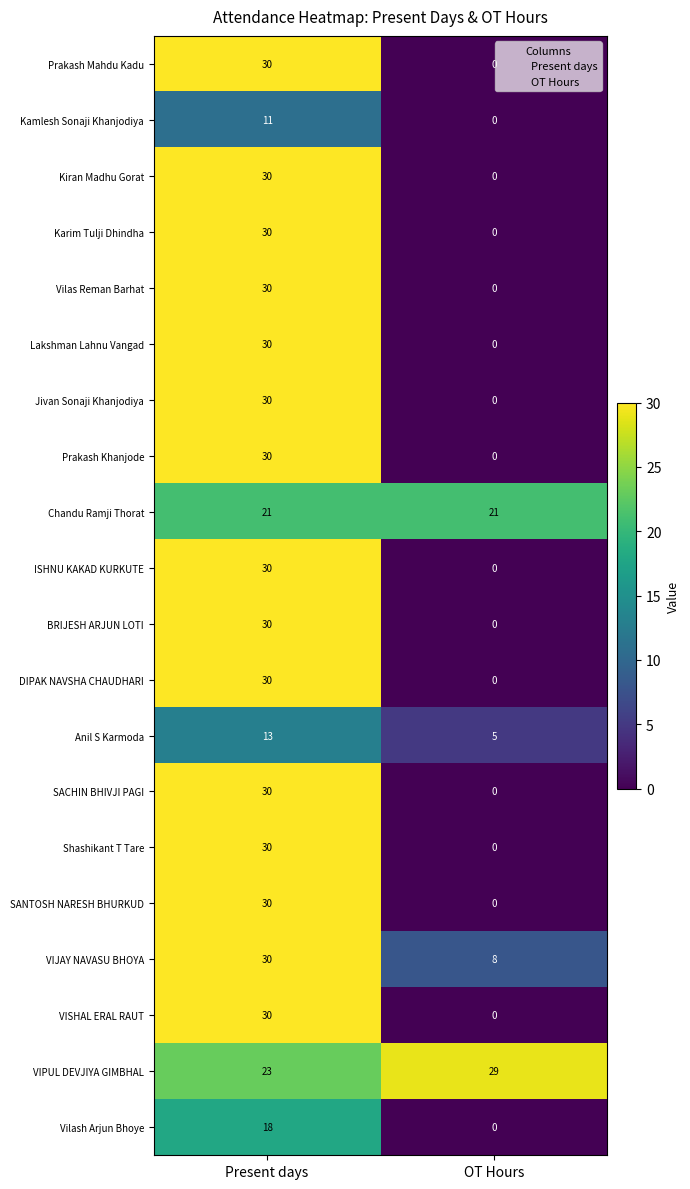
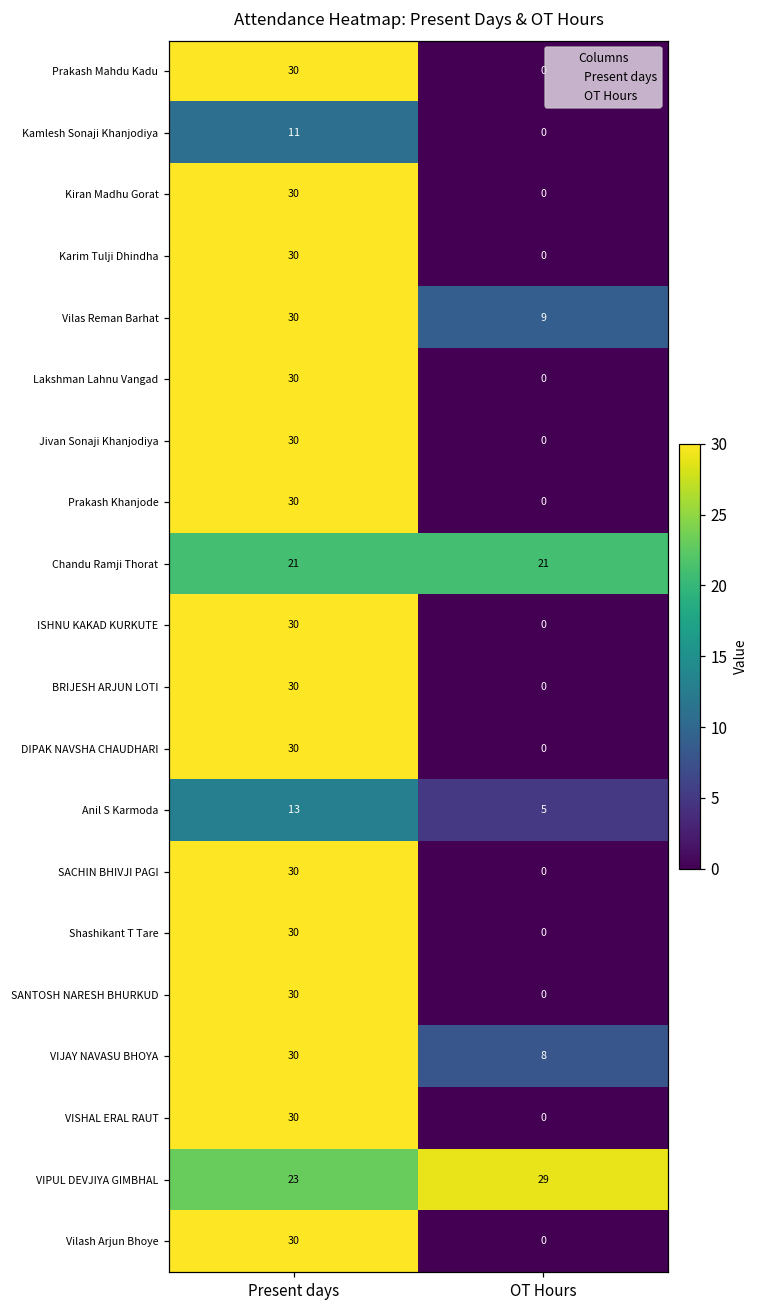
  {
    "Vilas Reman Barhat": {
-     "OT Hours": 0
+     "OT Hours": 9
    },
    "Vilash Arjun Bhoye": {
-     "Present days": 18
+     "Present days": 30
    }
  }
